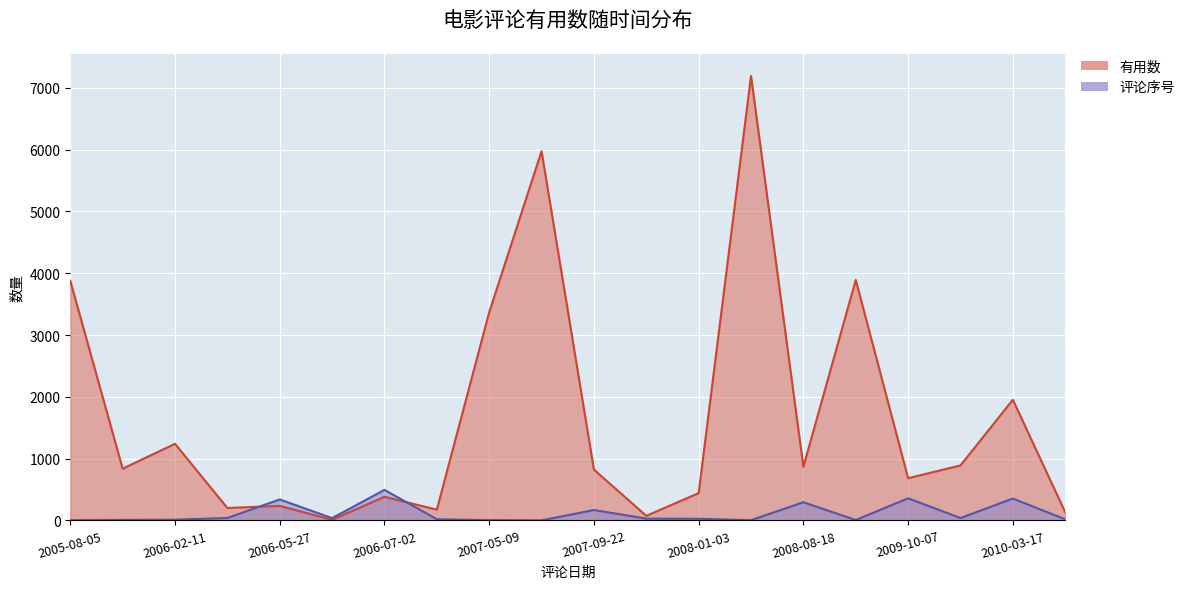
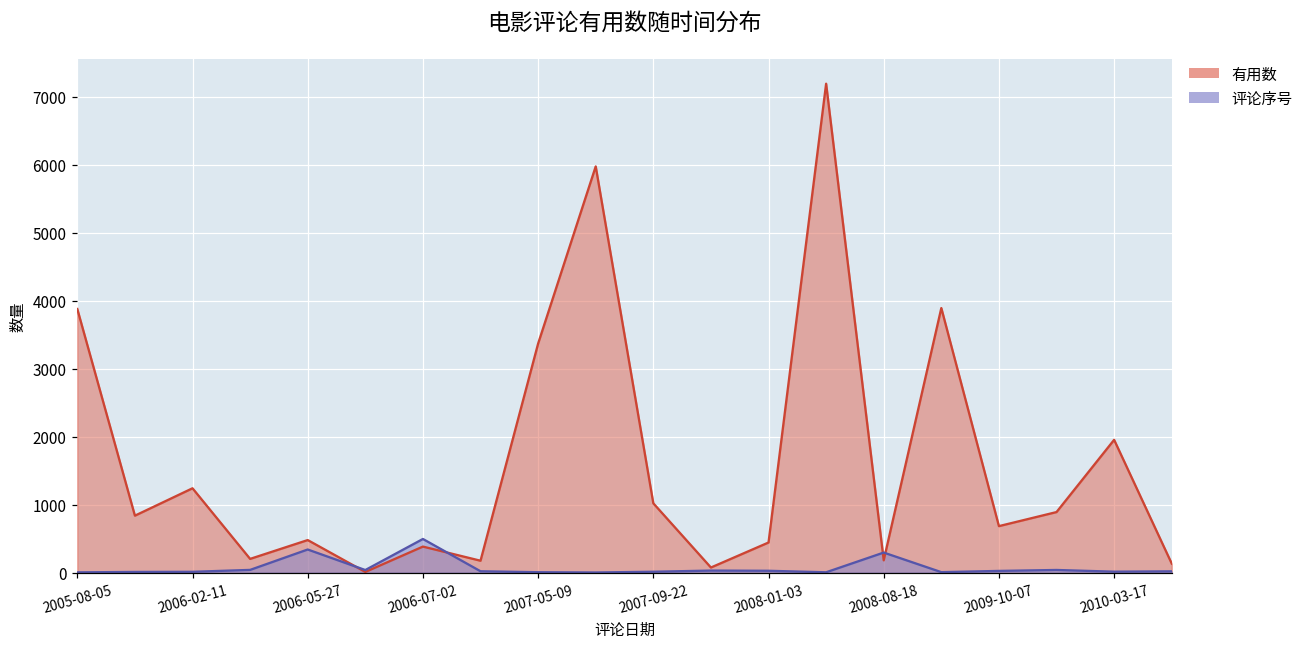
  {
    "有用数": {
      "2005-08-05": 3900,
      "2006-02-11": 1200,
-     "2006-05-27": 200,
+     "2006-05-27": 500,
      "2006-07-02": 400,
      "2007-05-09": 3400,
-     "2007-09-22": 800,
+     "2007-09-22": 1000,
      "2008-01-03": 400,
-     "2008-08-18": 900,
+     "2008-08-18": 200,
      "2009-10-07": 700,
      "2010-03-17": 2000
    },
    "评论序号": {
      "2005-08-05": 0,
      "2006-02-11": 0,
      "2006-05-27": 300,
      "2006-07-02": 500,
      "2007-05-09": 0,
-     "2007-09-22": 200,
+     "2007-09-22": 0,
      "2008-01-03": 0,
      "2008-08-18": 300,
-     "2009-10-07": 400,
-     "2010-03-17": 400
+     "2009-10-07": 0,
+     "2010-03-17": 0
    }
  }
